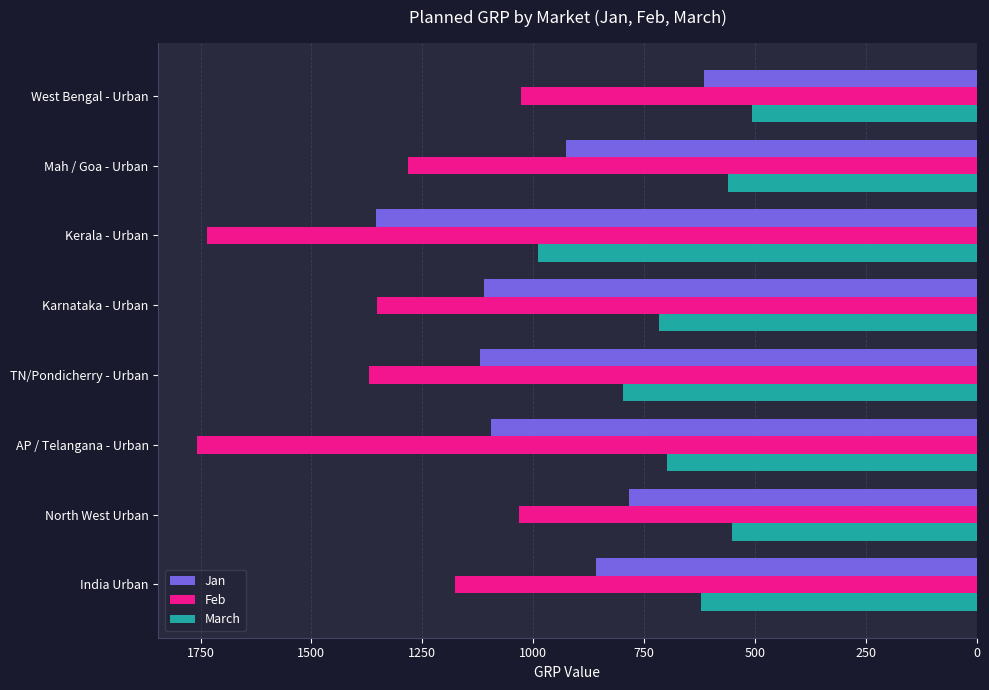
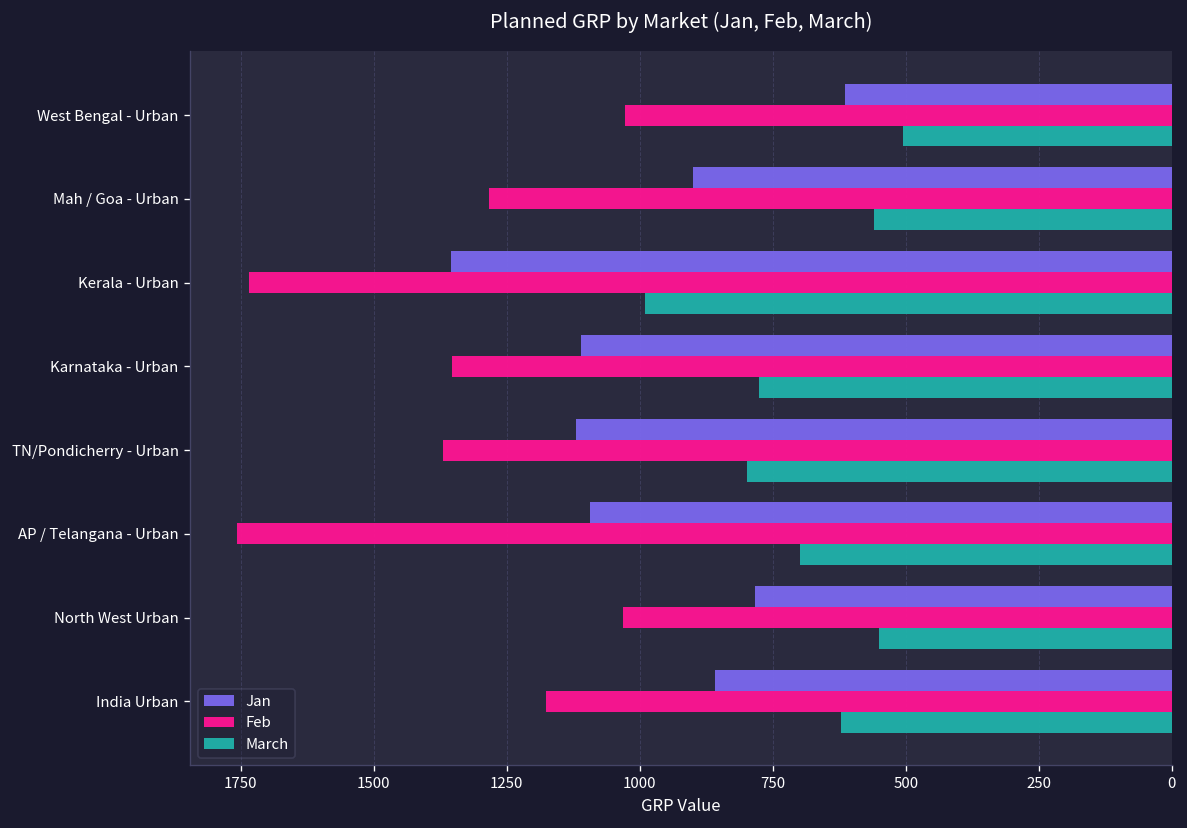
  {
    "Jan": {
      "West Bengal - Urban": 620,
-     "Mah / Goa - Urban": 930,
+     "Mah / Goa - Urban": 900,
      "Kerala - Urban": 1360,
      "Karnataka - Urban": 1110,
      "TN/Pondicherry - Urban": 1120,
      "AP / Telangana - Urban": 1090,
      "North West Urban": 780,
      "India Urban": 860
    },
    "Feb": {
      "West Bengal - Urban": 1030,
      "Mah / Goa - Urban": 1280,
      "Kerala - Urban": 1740,
      "Karnataka - Urban": 1350,
      "TN/Pondicherry - Urban": 1370,
      "AP / Telangana - Urban": 1760,
      "North West Urban": 1030,
      "India Urban": 1180
    },
    "March": {
      "West Bengal - Urban": 510,
      "Mah / Goa - Urban": 560,
      "Kerala - Urban": 990,
-     "Karnataka - Urban": 720,
+     "Karnataka - Urban": 780,
      "TN/Pondicherry - Urban": 800,
      "AP / Telangana - Urban": 700,
      "North West Urban": 550,
      "India Urban": 620
    }
  }
